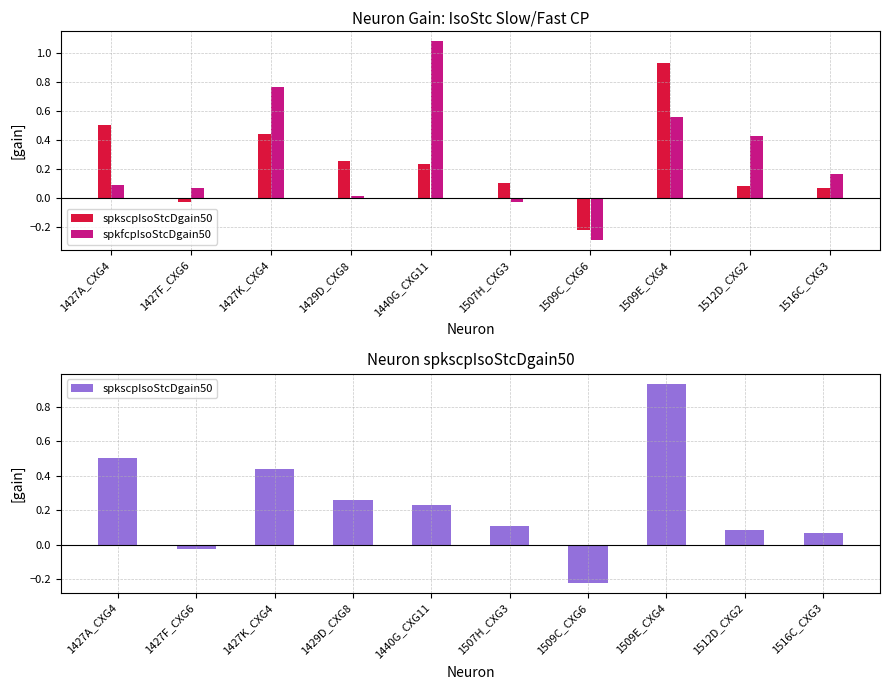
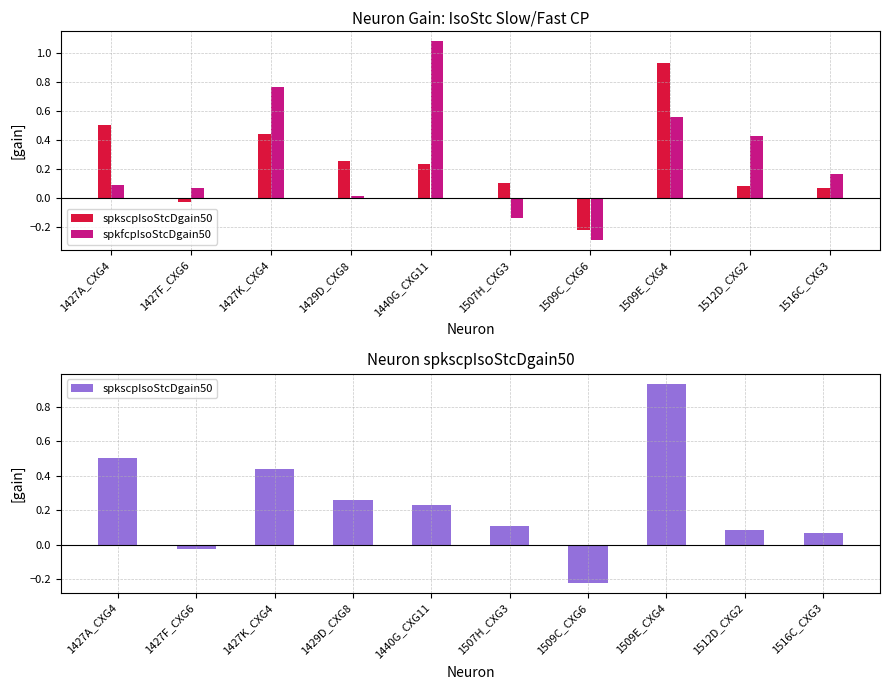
  {
    "Neuron Gain: IsoStc Slow/Fast CP": {
      "spkfcpIsoStcDgain50": {
        "1427A_CXG4": 0.09,
        "1427F_CXG6": 0.07,
        "1427K_CXG4": 0.77,
        "1440G_CXG11": 1.08,
-       "1507H_CXG3": -0.02,
+       "1507H_CXG3": -0.14,
        "1509C_CXG6": -0.29,
        "1509E_CXG4": 0.56,
        "1512D_CXG2": 0.43,
        "1516C_CXG3": 0.17
      }
    },
    "Neuron spkscpIsoStcDgain50": {
      "1427A_CXG4": 0.50,
      "1427F_CXG6": -0.02,
      "1427K_CXG4": 0.44,
      "1429D_CXG8": 0.26,
      "1440G_CXG11": 0.23,
      "1507H_CXG3": 0.11,
      "1509C_CXG6": -0.22,
      "1509E_CXG4": 0.93,
      "1512D_CXG2": 0.09,
      "1516C_CXG3": 0.07
    }
  }
